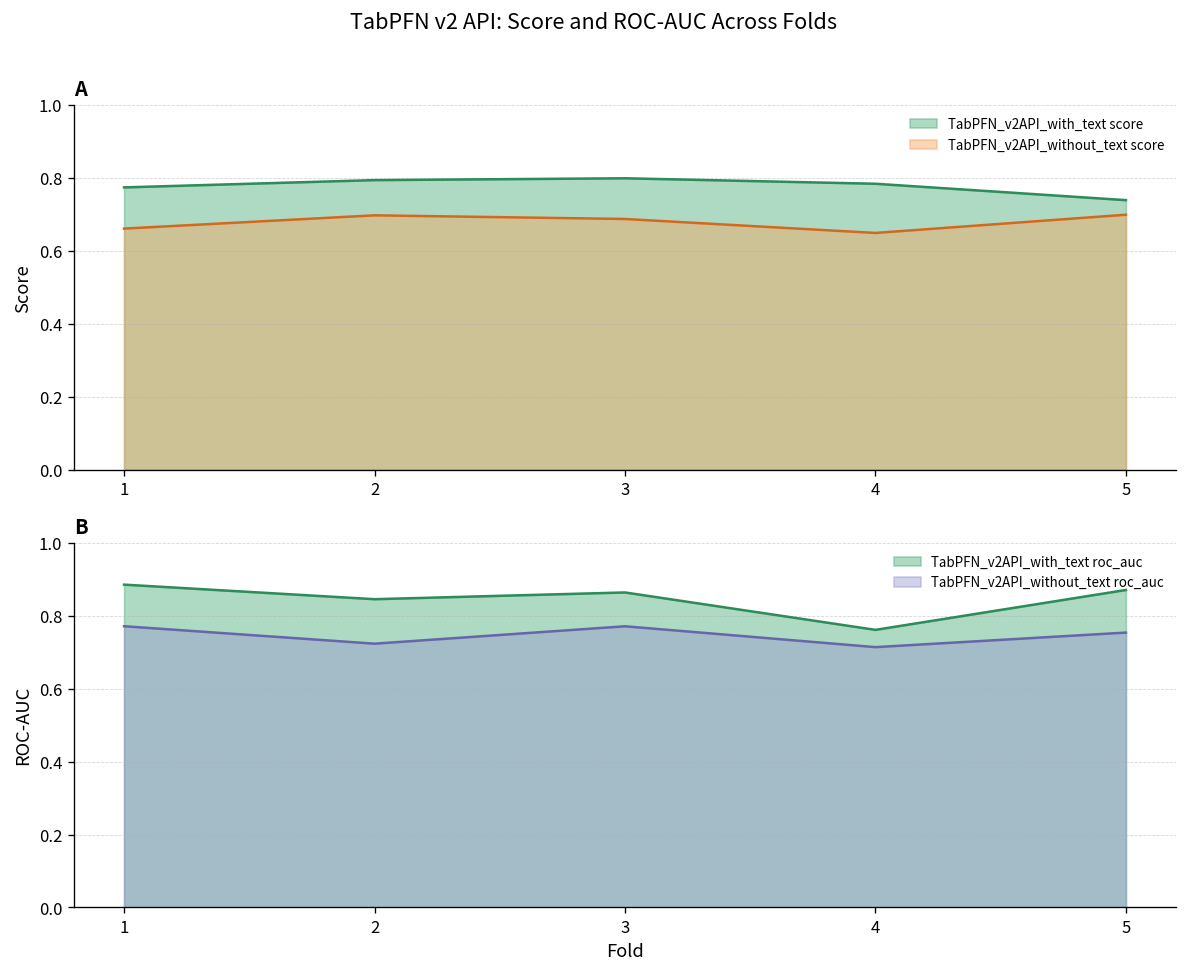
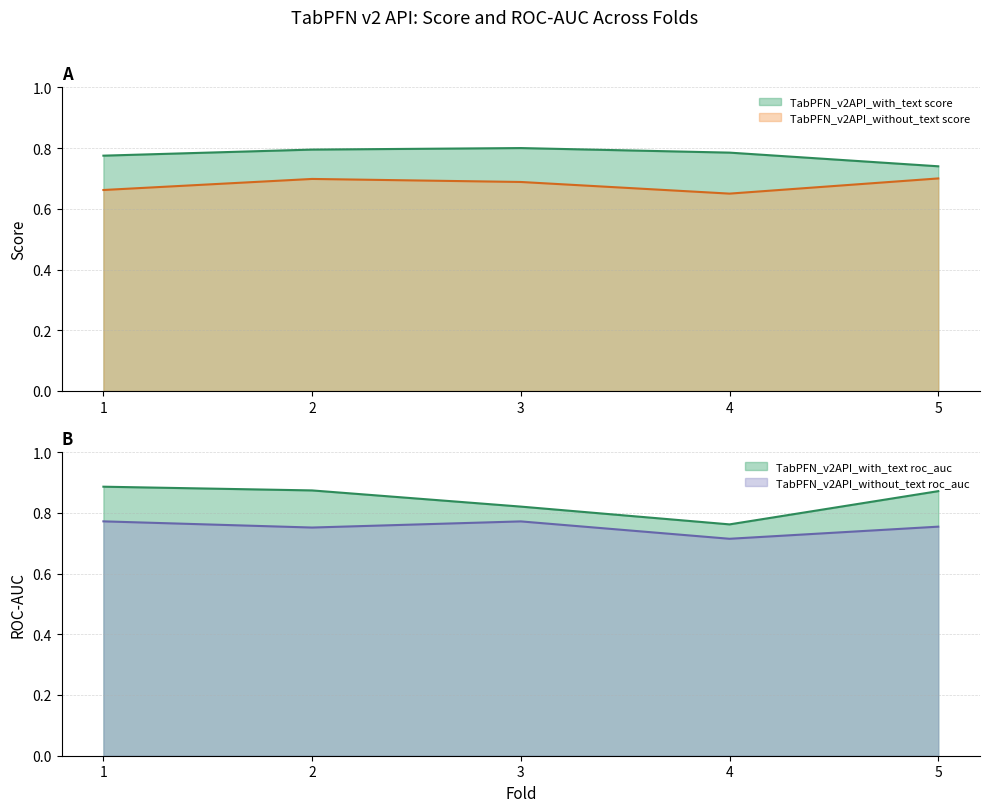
  {
    "A": {
      "TabPFN_v2API_with_text score": {
        "1": 0.78,
        "2": 0.80,
        "3": 0.80,
        "4": 0.79,
        "5": 0.74
      },
      "TabPFN_v2API_without_text score": {
        "1": 0.66,
        "2": 0.70,
        "3": 0.69,
        "4": 0.65,
        "5": 0.70
      }
    },
    "B": {
      "TabPFN_v2API_with_text roc_auc": {
        "1": 0.89,
-       "2": 0.85,
-       "3": 0.86,
+       "2": 0.87,
+       "3": 0.82,
        "4": 0.76,
        "5": 0.87
      },
      "TabPFN_v2API_without_text roc_auc": {
        "1": 0.77,
-       "2": 0.72,
+       "2": 0.75,
        "3": 0.77,
        "4": 0.71,
        "5": 0.75
      }
    }
  }
